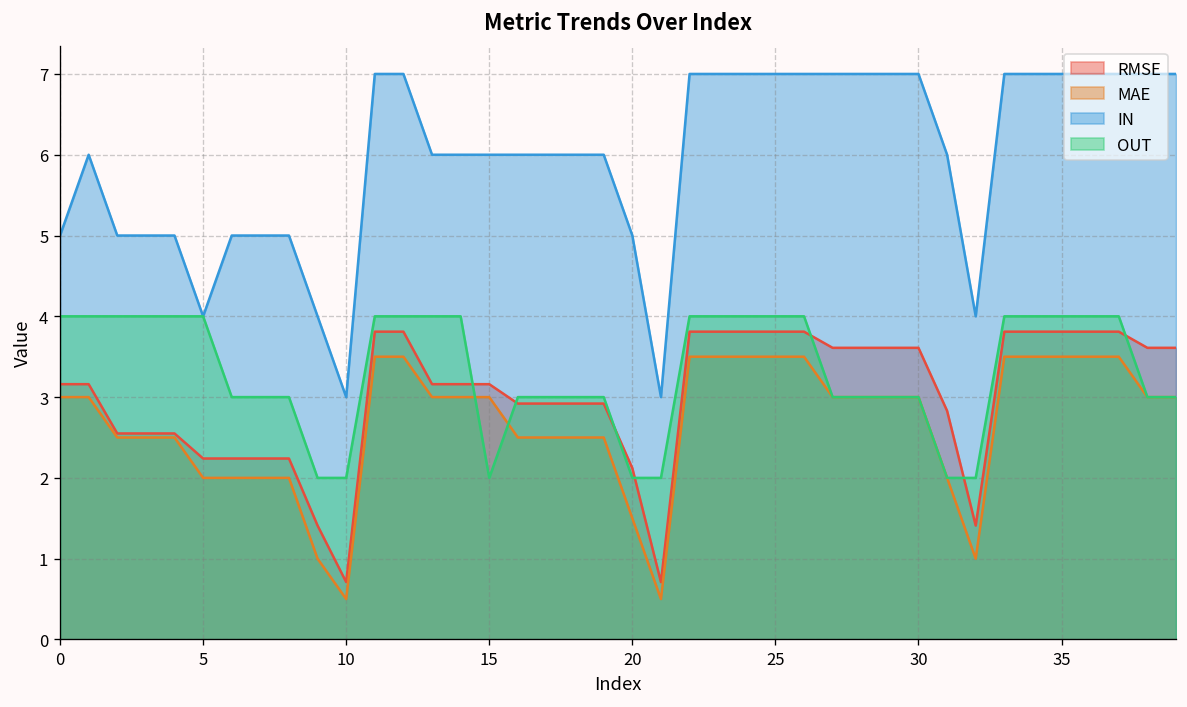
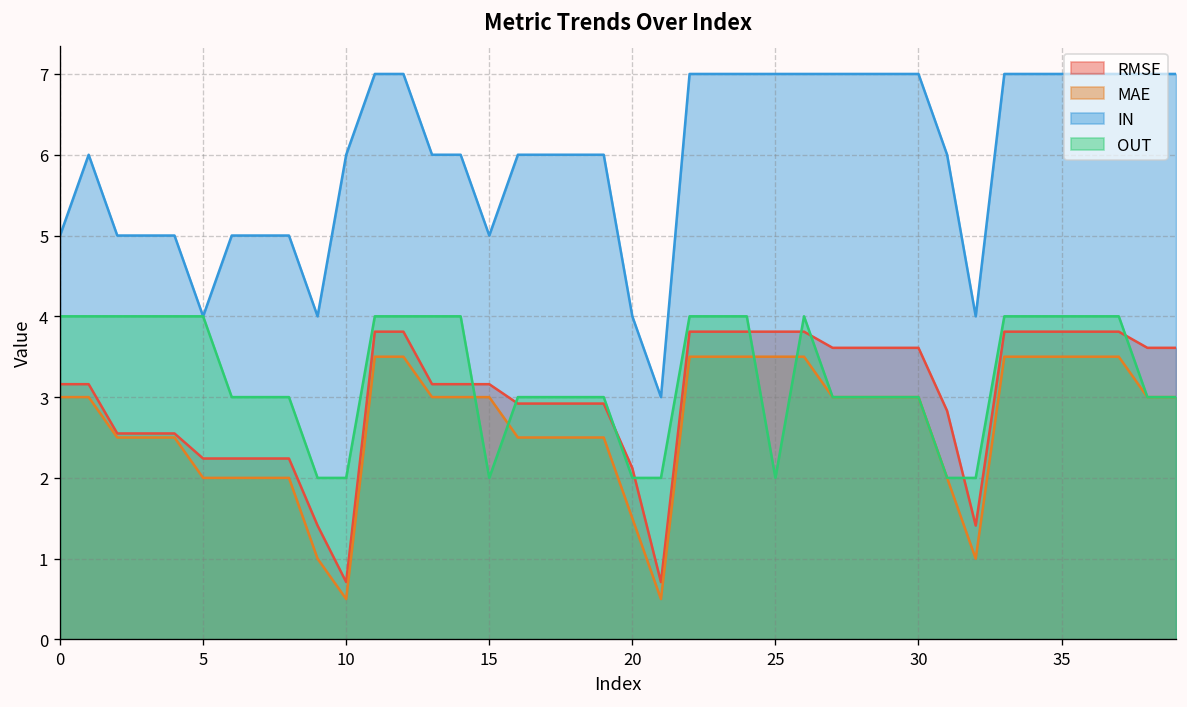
  {
    "IN": {
      "0": 5,
-     "10": 3,
-     "15": 6,
-     "20": 5,
+     "10": 6,
+     "15": 5,
+     "20": 4,
      "25": 7,
      "30": 7,
      "35": 7
    },
    "OUT": {
      "0": 4,
      "10": 2,
      "15": 2,
      "20": 2,
-     "25": 4,
+     "25": 2,
      "35": 4
    }
  }
